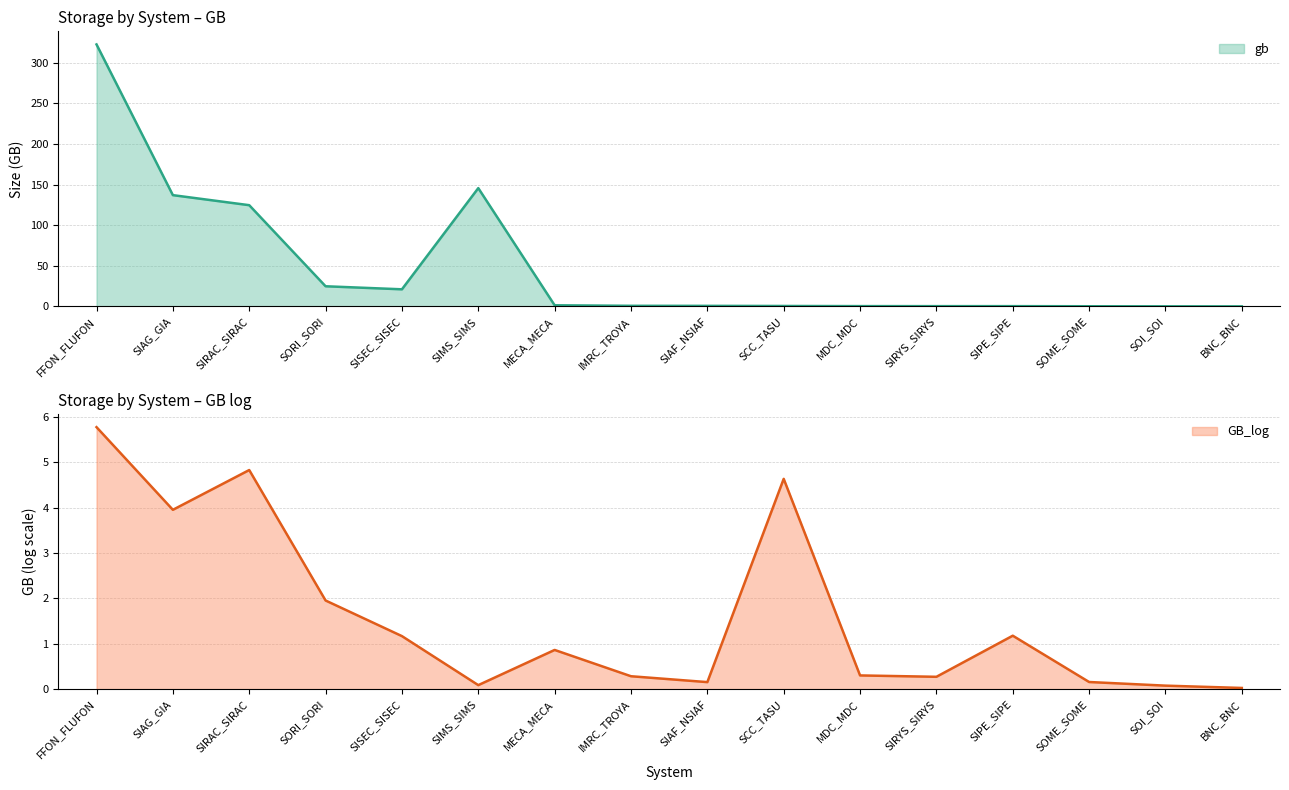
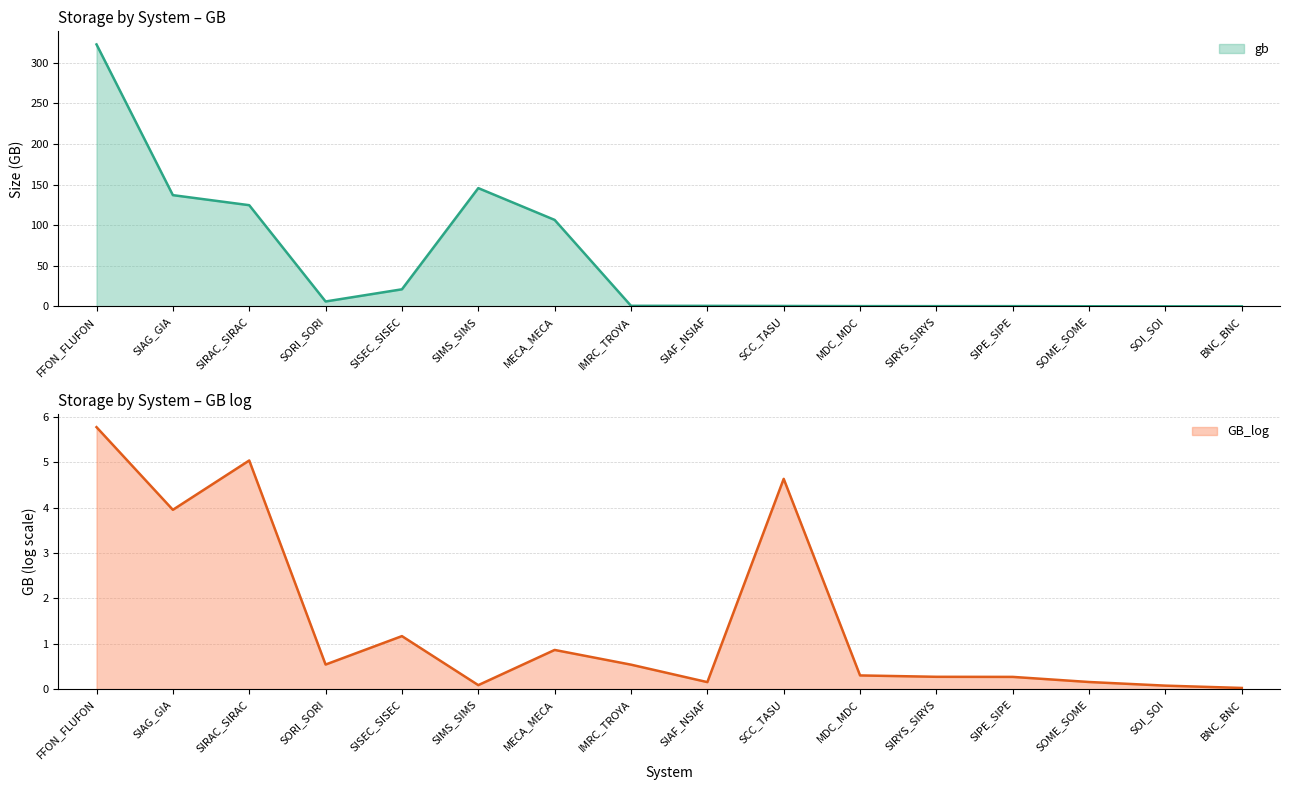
  {
    "Storage by System – GB": {
      "FFON_FLUFON": 320,
      "SIAG_GIA": 140,
      "SIRAC_SIRAC": 120,
-     "SORI_SORI": 20,
+     "SORI_SORI": 10,
      "SISEC_SISEC": 20,
      "SIMS_SIMS": 150,
-     "MECA_MECA": 0,
+     "MECA_MECA": 110,
      "IMRC_TROYA": 0,
      "SIAF_NSIAF": 0,
      "SCC_TASU": 0,
      "MDC_MDC": 0,
      "SIRYS_SIRYS": 0,
      "SIPE_SIPE": 0,
      "SOME_SOME": 0,
      "SOI_SOI": 0,
      "BNC_BNC": 0
    },
    "Storage by System – GB log": {
      "FFON_FLUFON": 5.8,
      "SIAG_GIA": 4.0,
-     "SIRAC_SIRAC": 4.8,
-     "SORI_SORI": 2.0,
+     "SIRAC_SIRAC": 5.0,
+     "SORI_SORI": 0.5,
      "SISEC_SISEC": 1.2,
      "SIMS_SIMS": 0.1,
      "MECA_MECA": 0.9,
-     "IMRC_TROYA": 0.3,
+     "IMRC_TROYA": 0.5,
      "SIAF_NSIAF": 0.2,
      "SCC_TASU": 4.6,
      "MDC_MDC": 0.3,
      "SIRYS_SIRYS": 0.3,
-     "SIPE_SIPE": 1.2,
+     "SIPE_SIPE": 0.3,
      "SOME_SOME": 0.2,
      "SOI_SOI": 0.1,
      "BNC_BNC": 0.0
    }
  }
